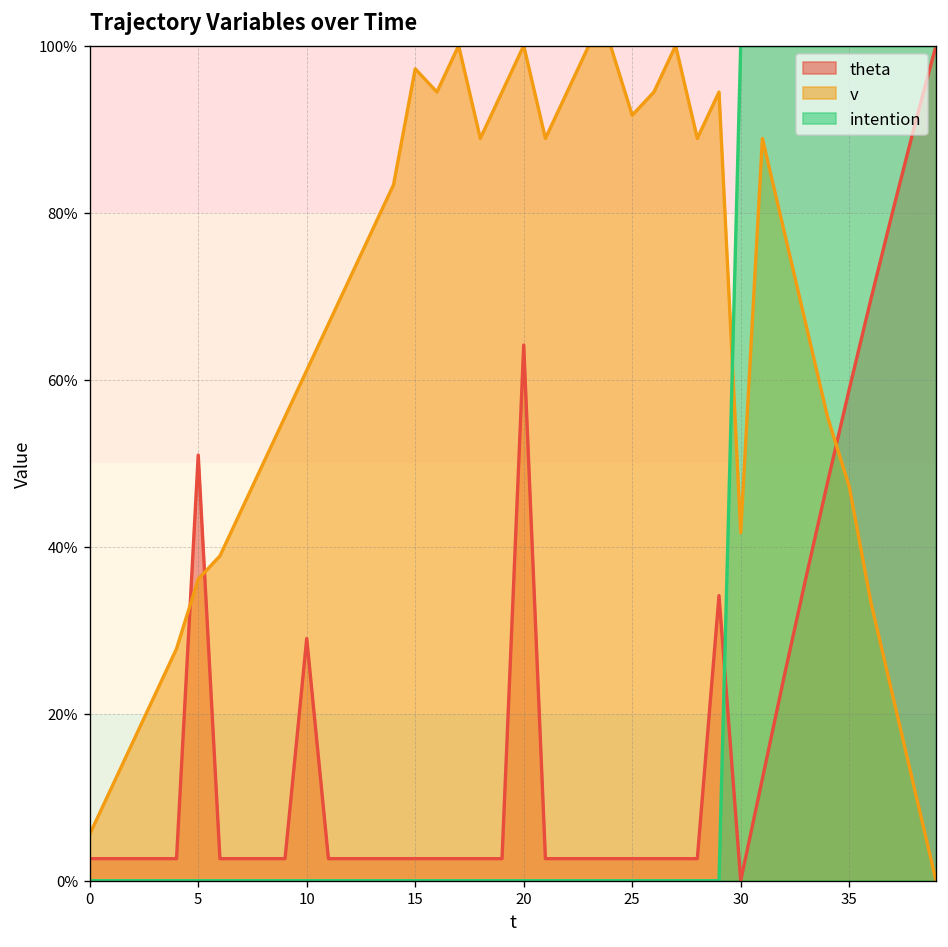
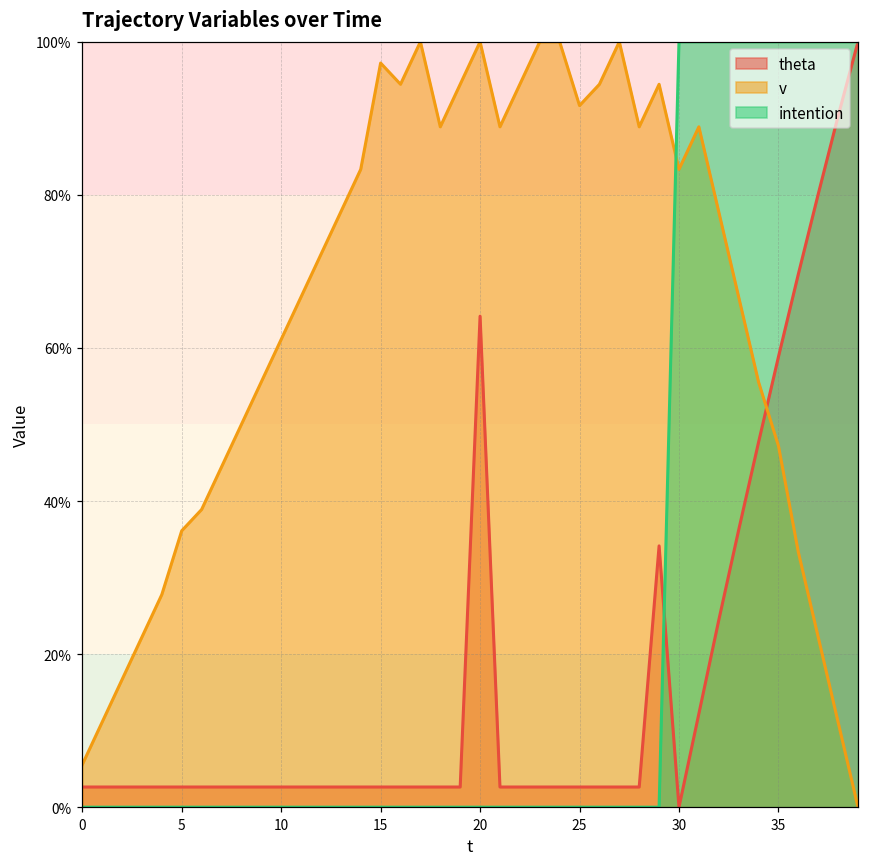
  {
    "theta": {
      "0": "3%",
-     "5": "51%",
-     "10": "29%",
+     "5": "3%",
+     "10": "3%",
      "15": "3%",
      "20": "64%",
      "25": "3%",
      "30": "0%",
      "35": "59%"
    },
    "v": {
      "0": "6%",
      "5": "36%",
      "10": "61%",
      "15": "97%",
      "20": "100%",
      "25": "92%",
-     "30": "42%",
+     "30": "83%",
      "35": "47%"
    },
    "intention": {
      "0": "0%",
      "5": "0%",
      "10": "0%",
      "15": "0%",
      "20": "0%",
      "25": "0%",
      "30": "100%",
      "35": "100%"
    }
  }
